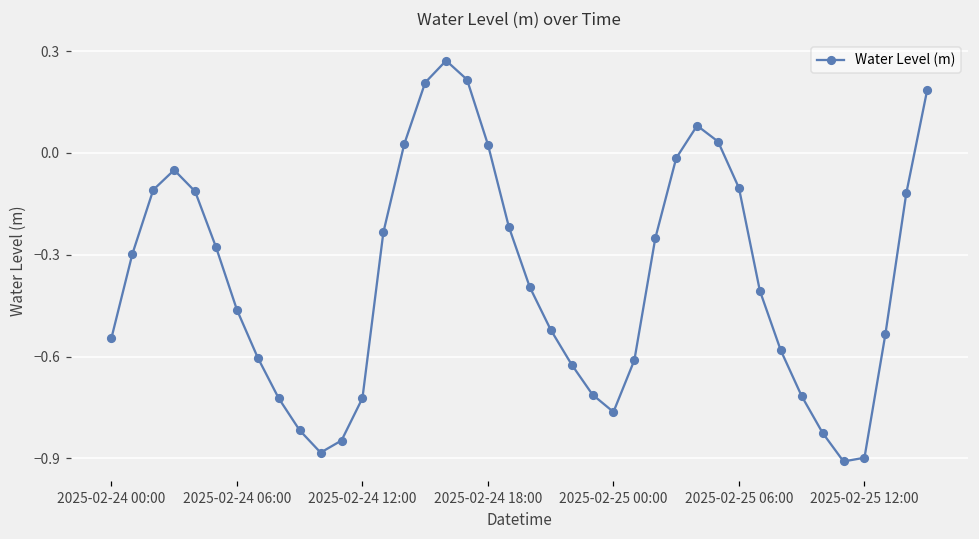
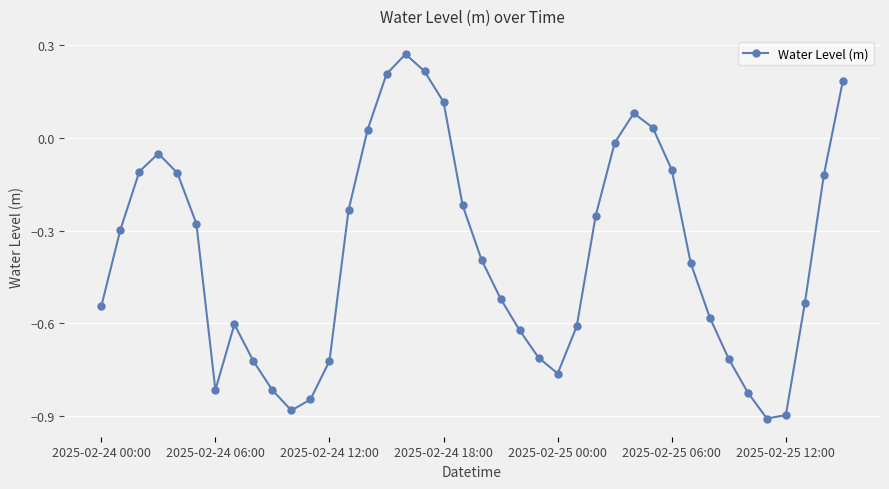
  {
    "2025-02-24 00:00": -0.55,
-   "2025-02-24 06:00": -0.46,
+   "2025-02-24 06:00": -0.82,
    "2025-02-24 12:00": -0.72,
-   "2025-02-24 18:00": 0.02,
+   "2025-02-24 18:00": 0.12,
    "2025-02-25 00:00": -0.76,
    "2025-02-25 06:00": -0.10,
    "2025-02-25 12:00": -0.90
  }
